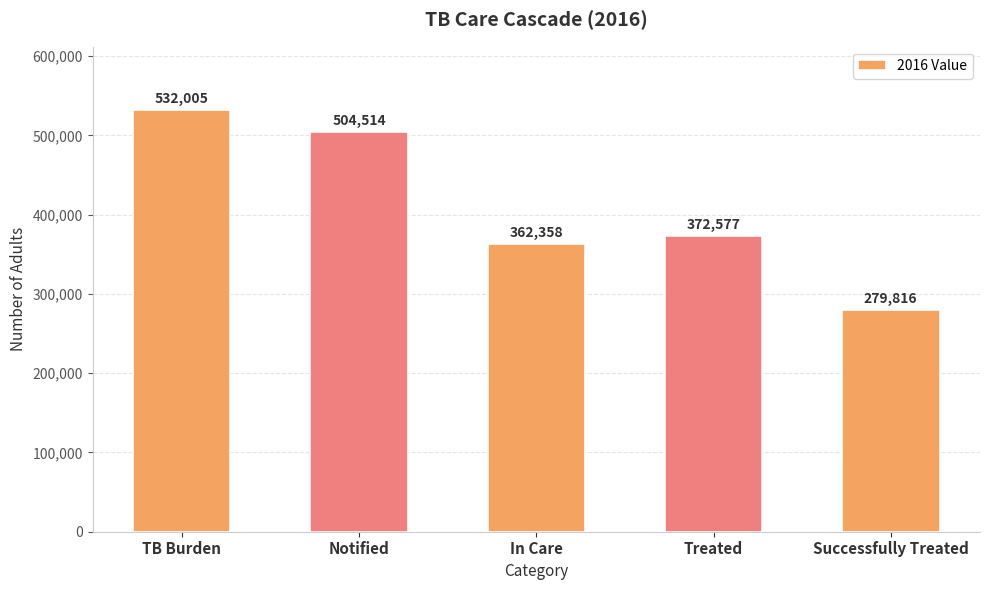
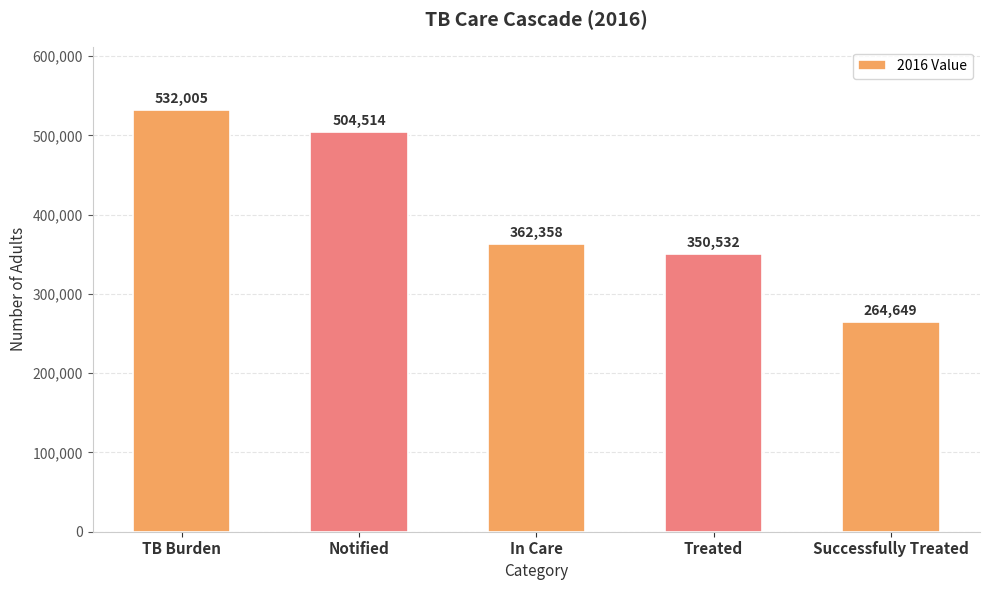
  {
    "TB Burden": "532,005",
    "Notified": "504,514",
    "In Care": "362,358",
-   "Treated": "372,577",
-   "Successfully Treated": "279,816"
+   "Treated": "350,532",
+   "Successfully Treated": "264,649"
  }
